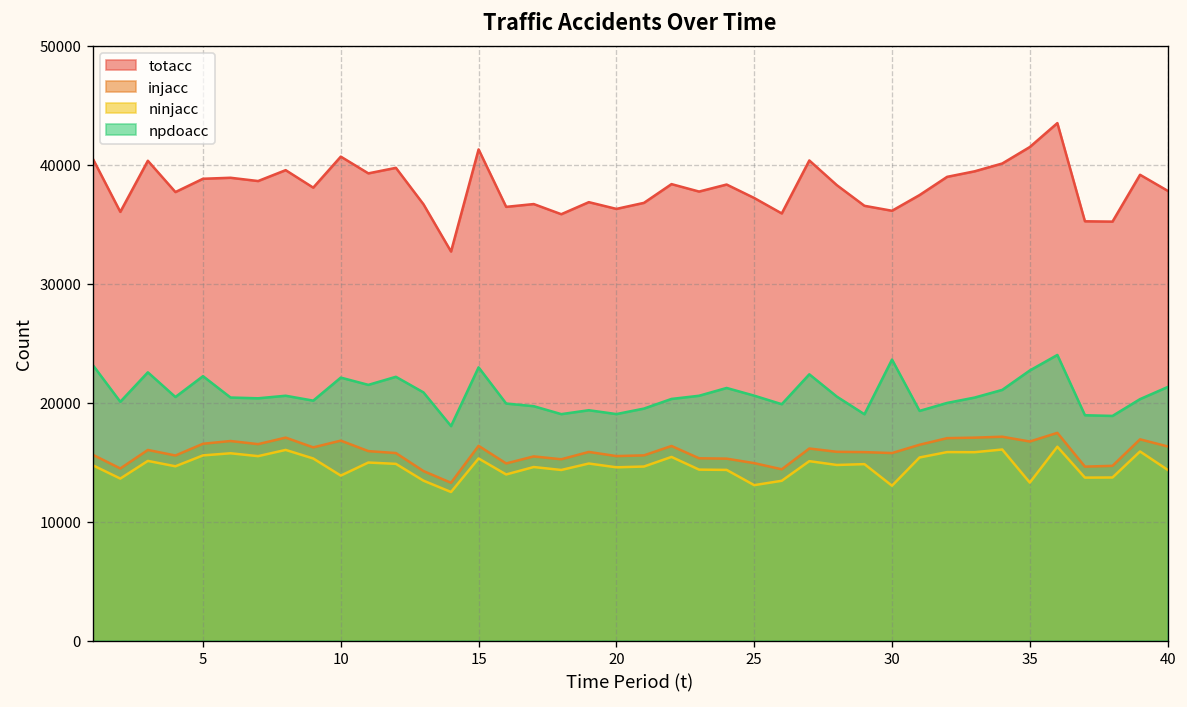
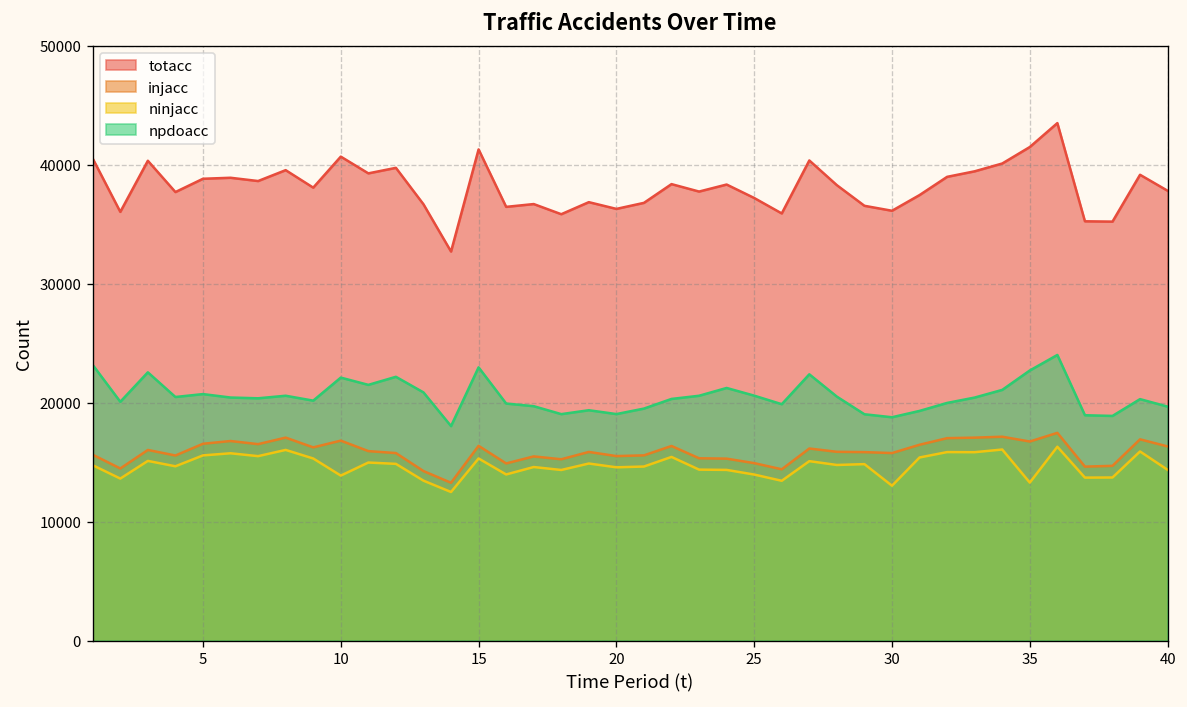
  {
    "ninjacc": {
      "5": 16000,
      "10": 14000,
      "15": 15000,
      "20": 15000,
-     "25": 13000,
+     "25": 14000,
      "30": 13000,
      "35": 13000,
      "40": 14000
    },
    "npdoacc": {
-     "5": 22000,
+     "5": 21000,
      "10": 22000,
      "15": 23000,
      "20": 19000,
      "25": 21000,
-     "30": 24000,
+     "30": 19000,
      "35": 23000,
-     "40": 21000
+     "40": 20000
    }
  }
